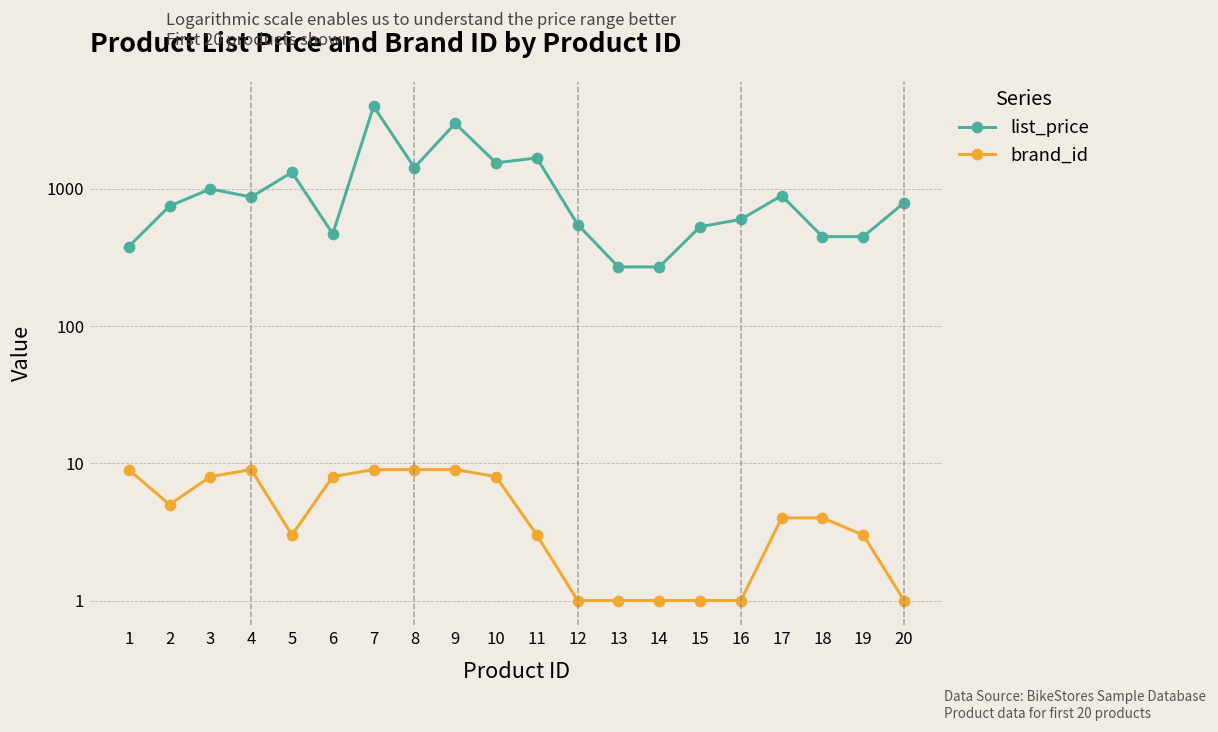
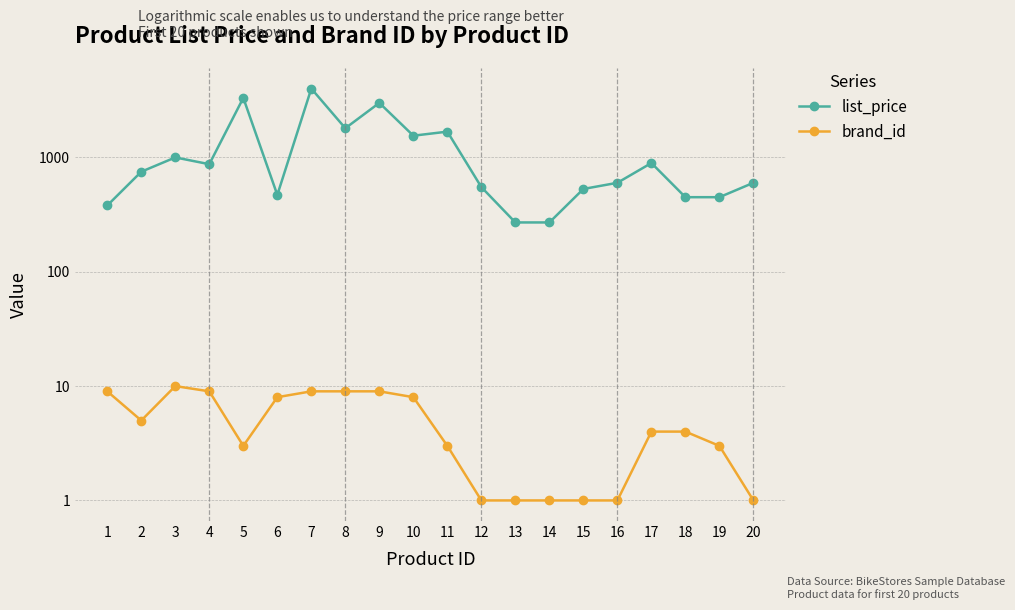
  {
    "list_price": {
      "1": 380,
      "2": 700,
      "3": 1000,
      "4": 900,
-     "5": 1300,
+     "5": 3300,
      "6": 470,
      "7": 4000,
-     "8": 1400,
+     "8": 1800,
      "9": 3000,
      "10": 1500,
      "11": 1700,
      "12": 500,
      "13": 270,
      "14": 270,
      "15": 500,
      "16": 600,
      "17": 900,
      "18": 450,
      "19": 450,
-     "20": 800
+     "20": 600
    },
    "brand_id": {
      "1": 9,
      "2": 5,
-     "3": 8,
+     "3": 10,
      "4": 9,
      "5": 3,
      "6": 8,
      "7": 9,
      "8": 9,
      "9": 9,
      "10": 8,
      "11": 3,
      "12": 1,
      "13": 1,
      "14": 1,
      "15": 1,
      "16": 1,
      "17": 4,
      "18": 4,
      "19": 3,
      "20": 1
    }
  }
